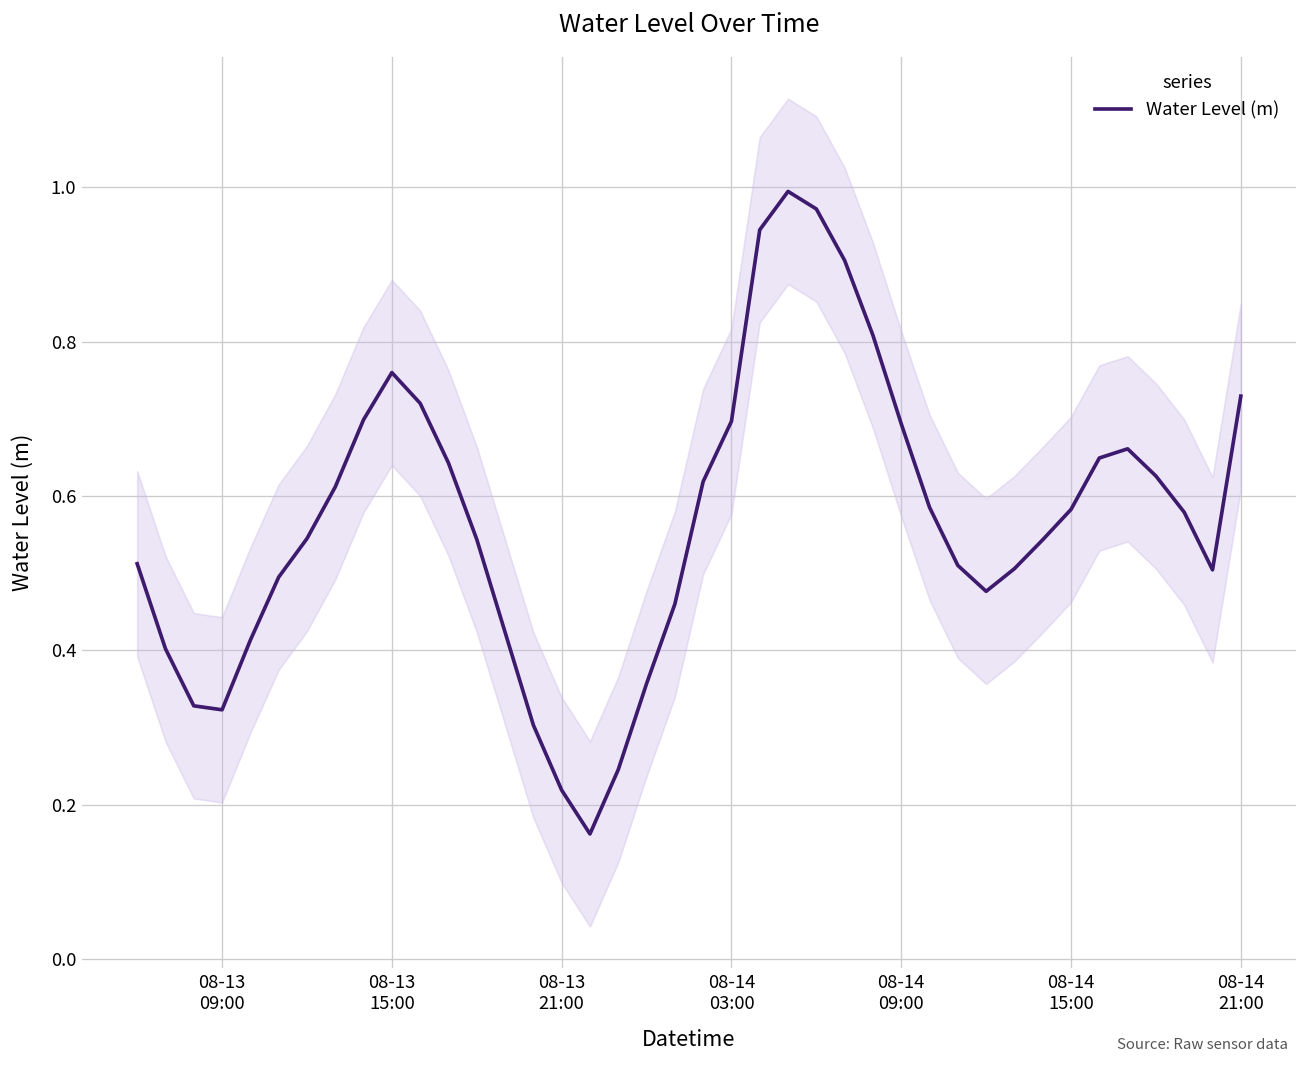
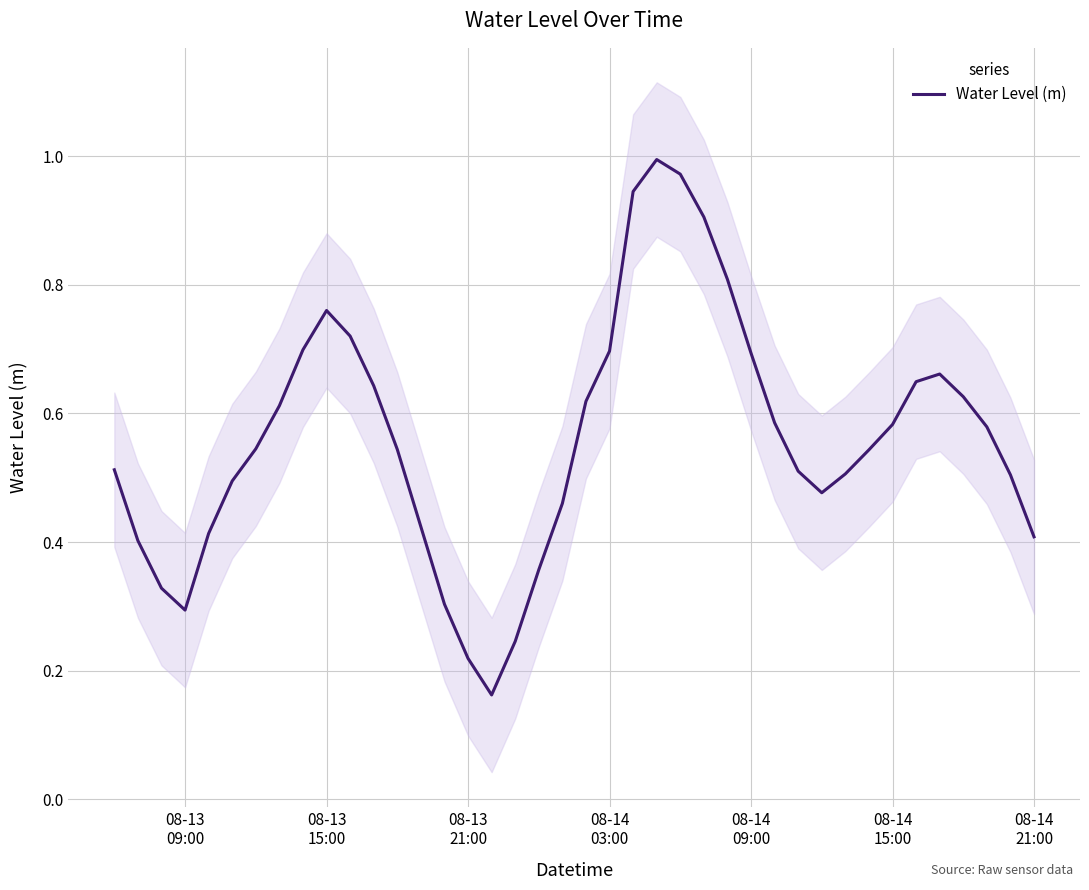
  {
    "Water Level (m)": {
-     "08-13 09:00": 0.32,
+     "08-13 09:00": 0.29,
      "08-13 15:00": 0.76,
      "08-13 21:00": 0.22,
      "08-14 03:00": 0.70,
      "08-14 09:00": 0.69,
      "08-14 15:00": 0.58,
-     "08-14 21:00": 0.73
+     "08-14 21:00": 0.41
    }
  }
